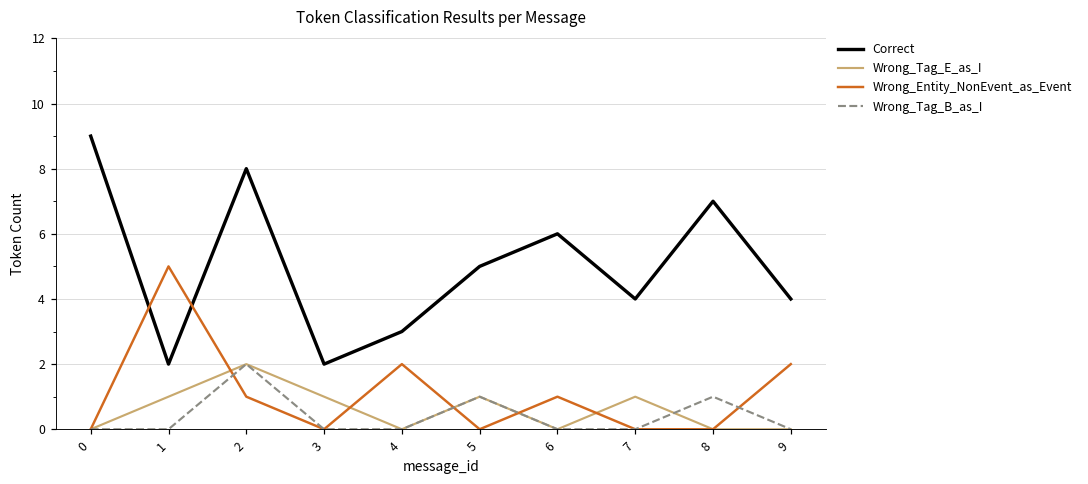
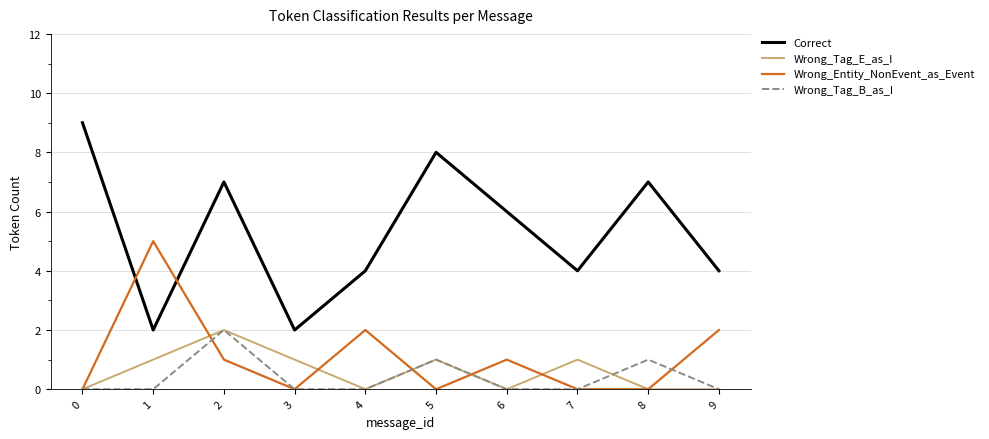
  {
    "Correct": {
      "0": 9,
      "1": 2,
-     "2": 8,
+     "2": 7,
      "3": 2,
-     "4": 3,
-     "5": 5,
+     "4": 4,
+     "5": 8,
      "6": 6,
      "7": 4,
      "8": 7,
      "9": 4
    },
    "Wrong_Tag_E_as_I": {
      "1": 1,
      "3": 1,
      "7": 1
    },
    "Wrong_Entity_NonEvent_as_Event": {
      "1": 5,
      "2": 1,
      "4": 2,
      "5": 0,
      "6": 1,
      "9": 2
    },
    "Wrong_Tag_B_as_I": {
      "1": 0,
      "8": 1
    }
  }
